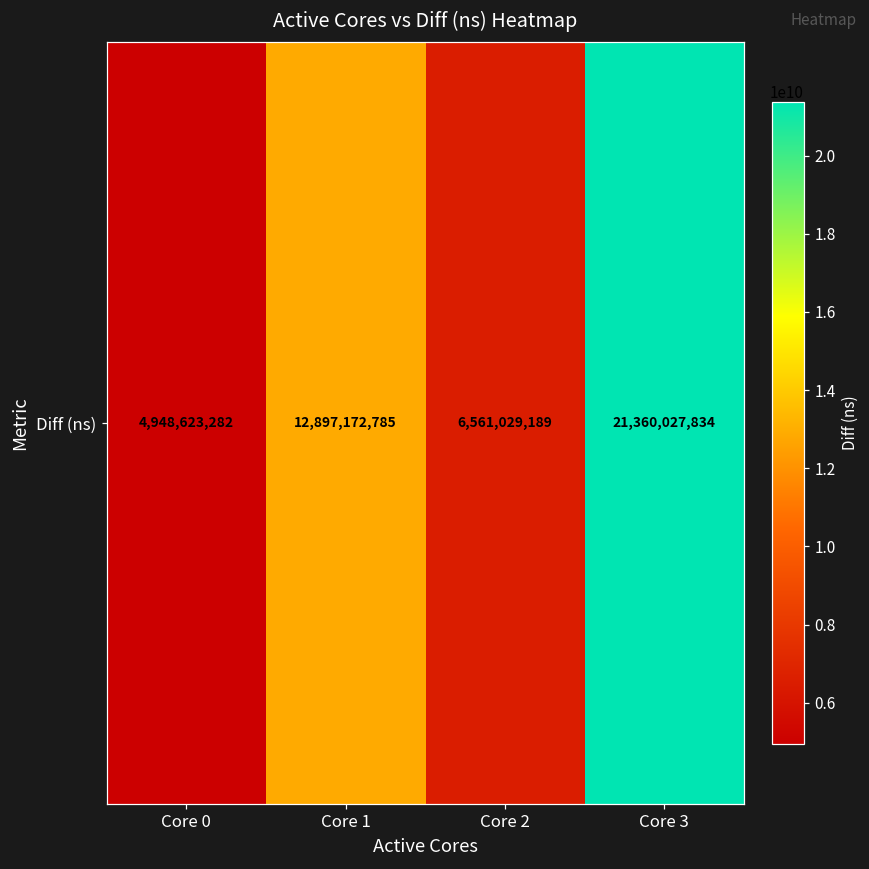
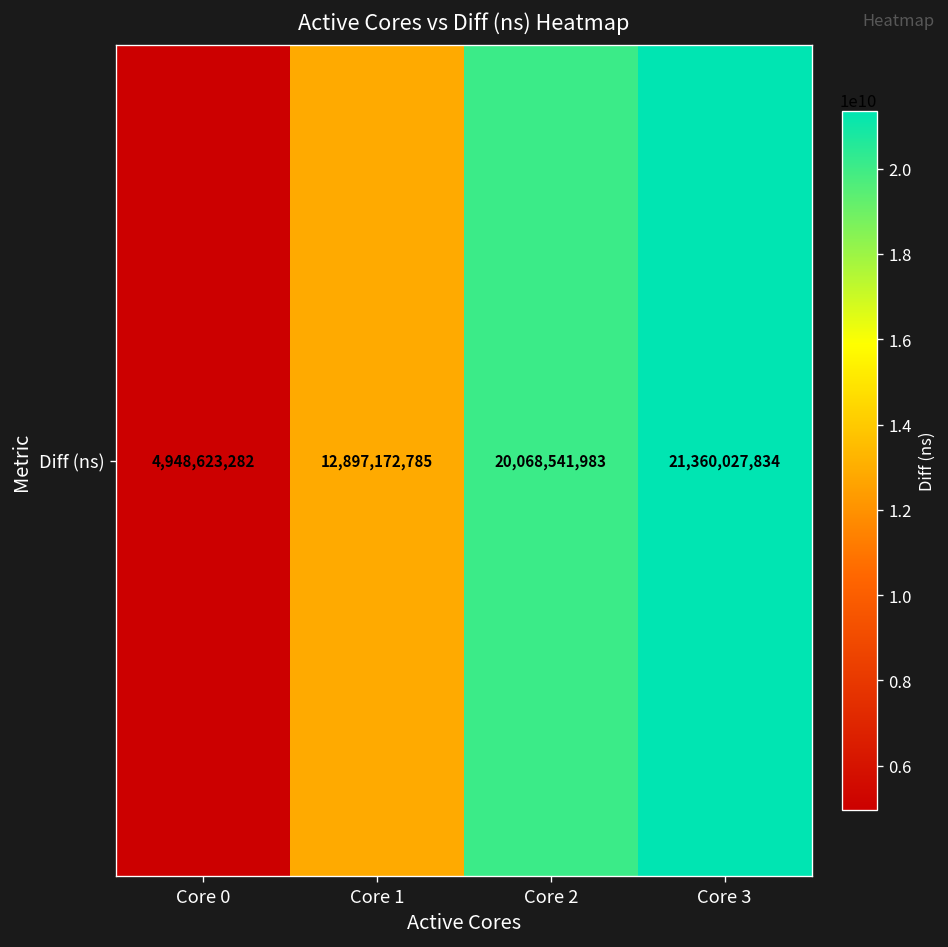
  {
    "Diff (ns)": {
      "Core 0": "4,948,623,282",
      "Core 1": "12,897,172,785",
-     "Core 2": "6,561,029,189",
+     "Core 2": "20,068,541,983",
      "Core 3": "21,360,027,834"
    }
  }
